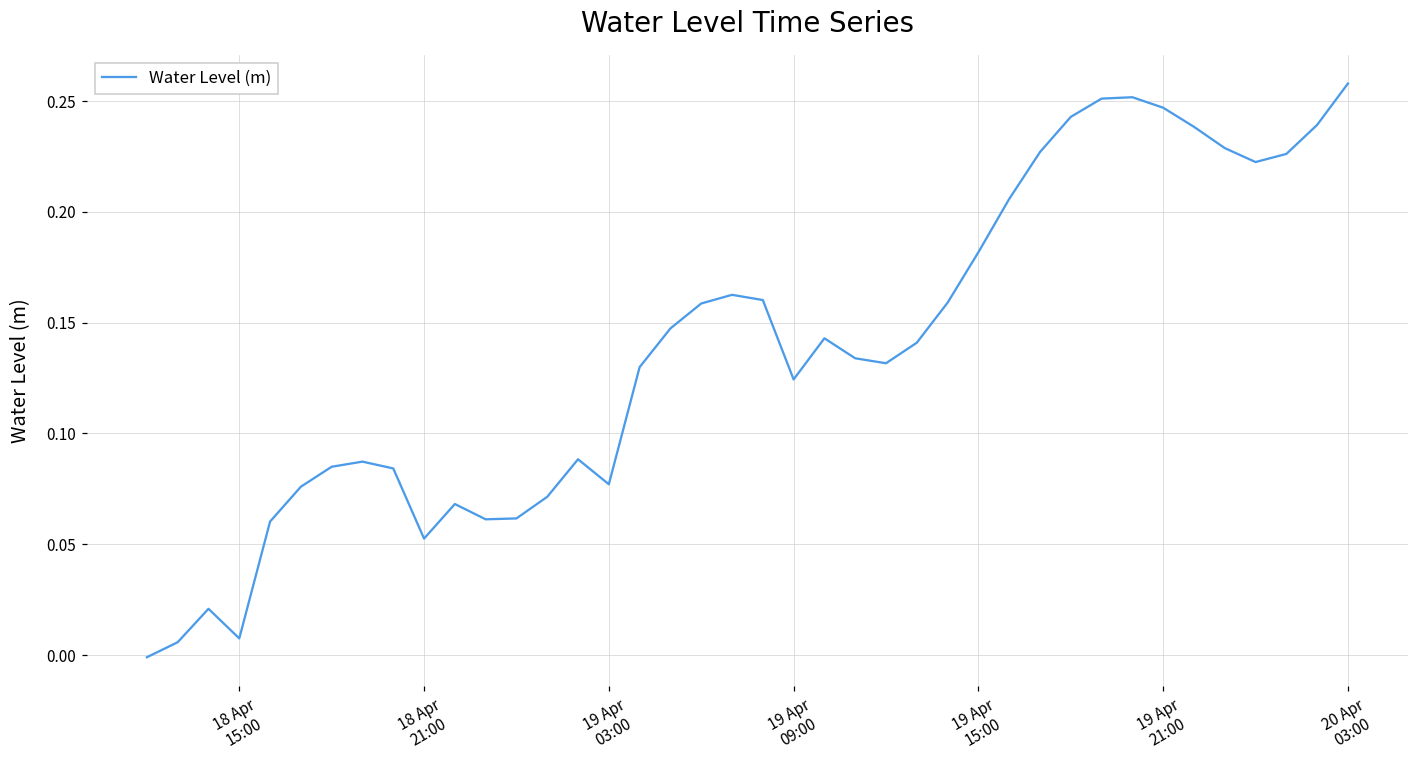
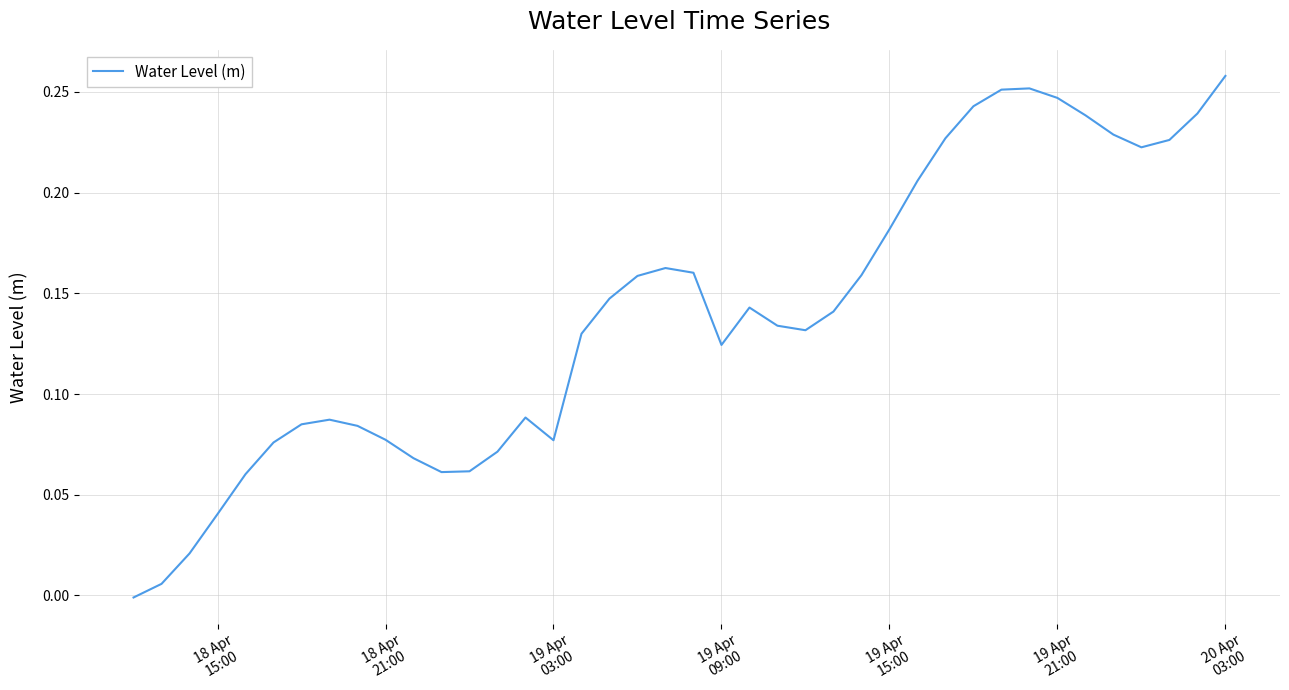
  {
-   "18 Apr 15:00": 0.007,
-   "18 Apr 21:00": 0.053,
+   "18 Apr 15:00": 0.040,
+   "18 Apr 21:00": 0.077,
    "19 Apr 03:00": 0.077,
    "19 Apr 09:00": 0.124,
    "19 Apr 15:00": 0.182,
    "19 Apr 21:00": 0.247,
    "20 Apr 03:00": 0.258
  }
